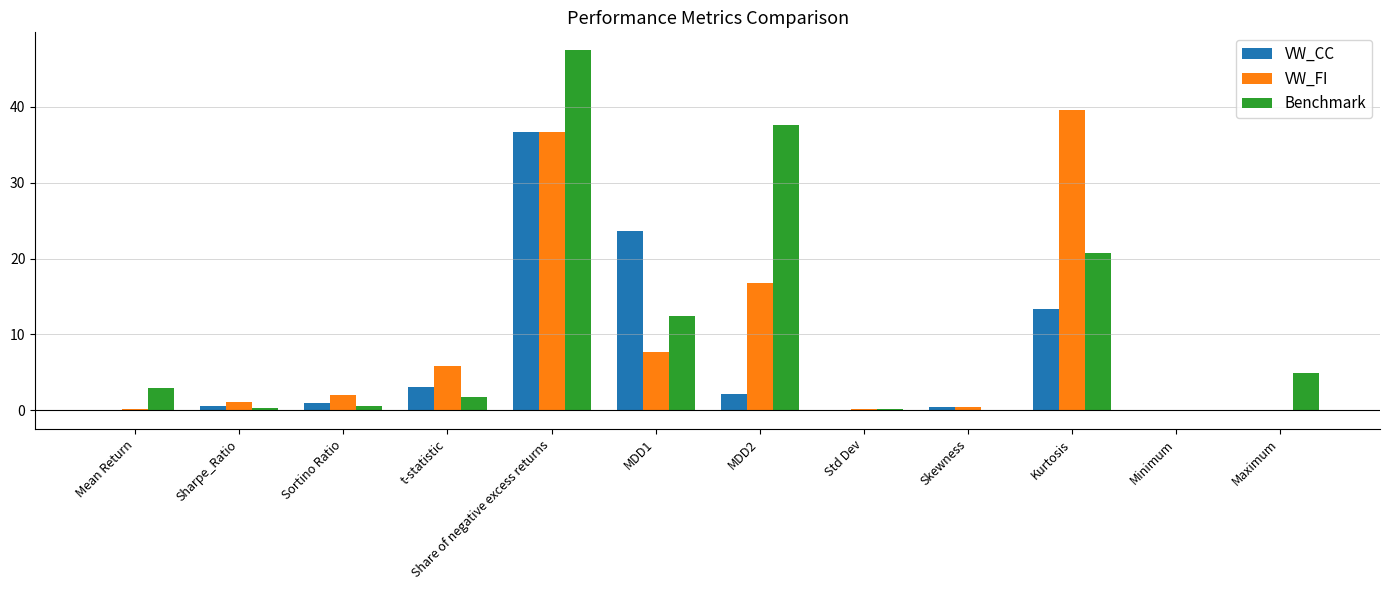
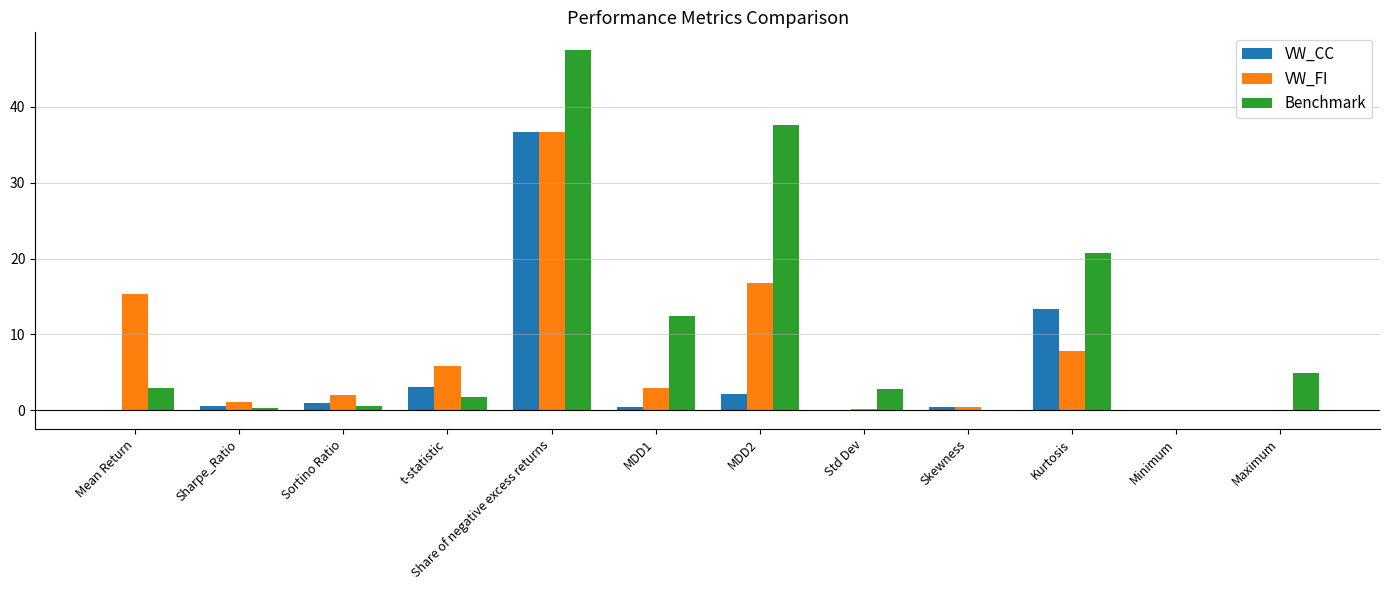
  {
    "VW_CC": {
      "Sharpe_Ratio": 1,
      "Sortino Ratio": 1,
      "t-statistic": 3,
      "Share of negative excess returns": 37,
-     "MDD1": 24,
+     "MDD1": 0,
      "MDD2": 2,
      "Skewness": 0,
      "Kurtosis": 13
    },
    "VW_FI": {
-     "Mean Return": 0,
+     "Mean Return": 15,
      "Sharpe_Ratio": 1,
      "Sortino Ratio": 2,
      "t-statistic": 6,
      "Share of negative excess returns": 37,
-     "MDD1": 8,
+     "MDD1": 3,
      "MDD2": 17,
      "Skewness": 0,
-     "Kurtosis": 40
+     "Kurtosis": 8
    },
    "Benchmark": {
      "Mean Return": 3,
      "Sortino Ratio": 1,
      "t-statistic": 2,
      "Share of negative excess returns": 47,
      "MDD1": 12,
      "MDD2": 38,
-     "Std Dev": 0,
+     "Std Dev": 3,
      "Kurtosis": 21,
      "Maximum": 5
    }
  }
